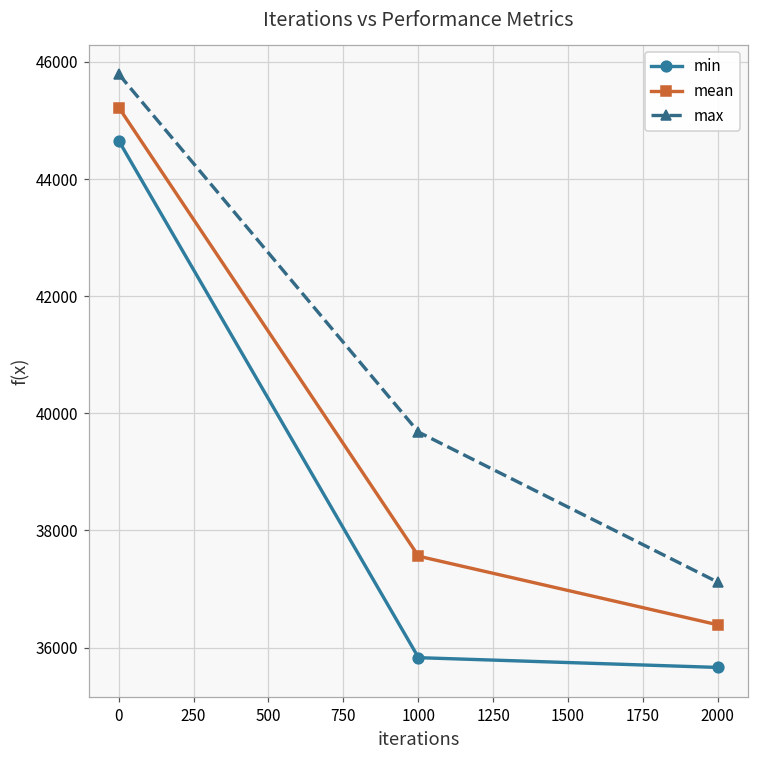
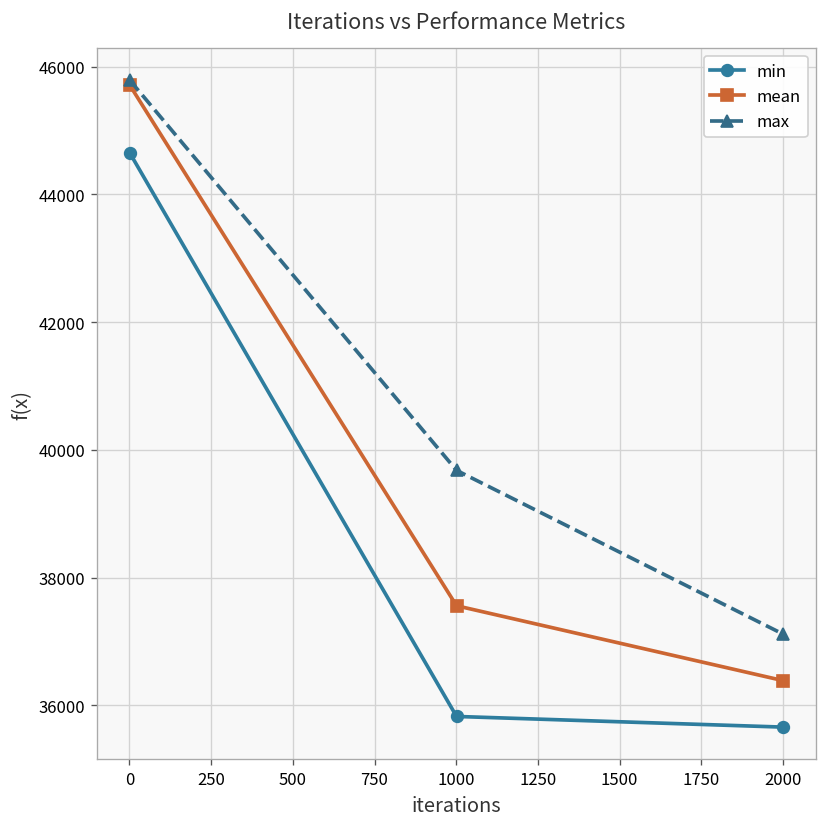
  {
    "mean": {
-     "0": 45200,
+     "0": 45700,
      "1000": 37600,
      "2000": 36400
    }
  }
